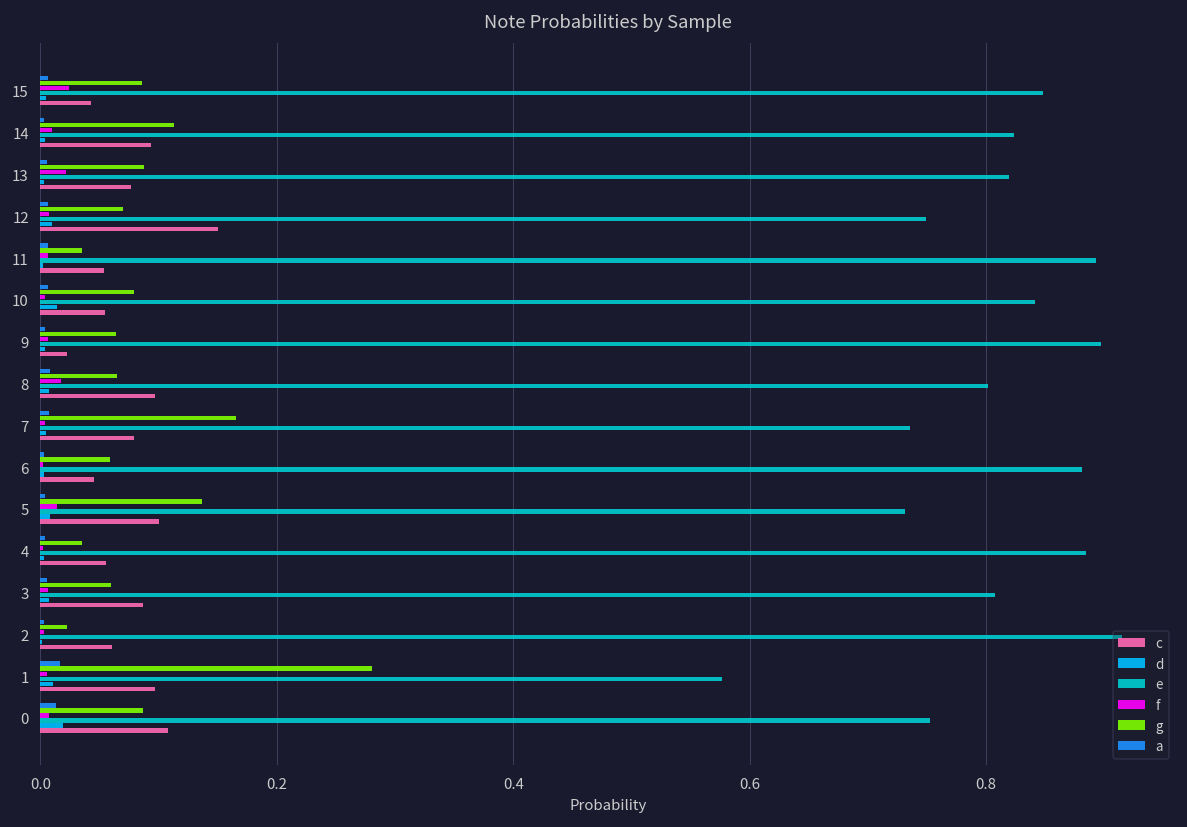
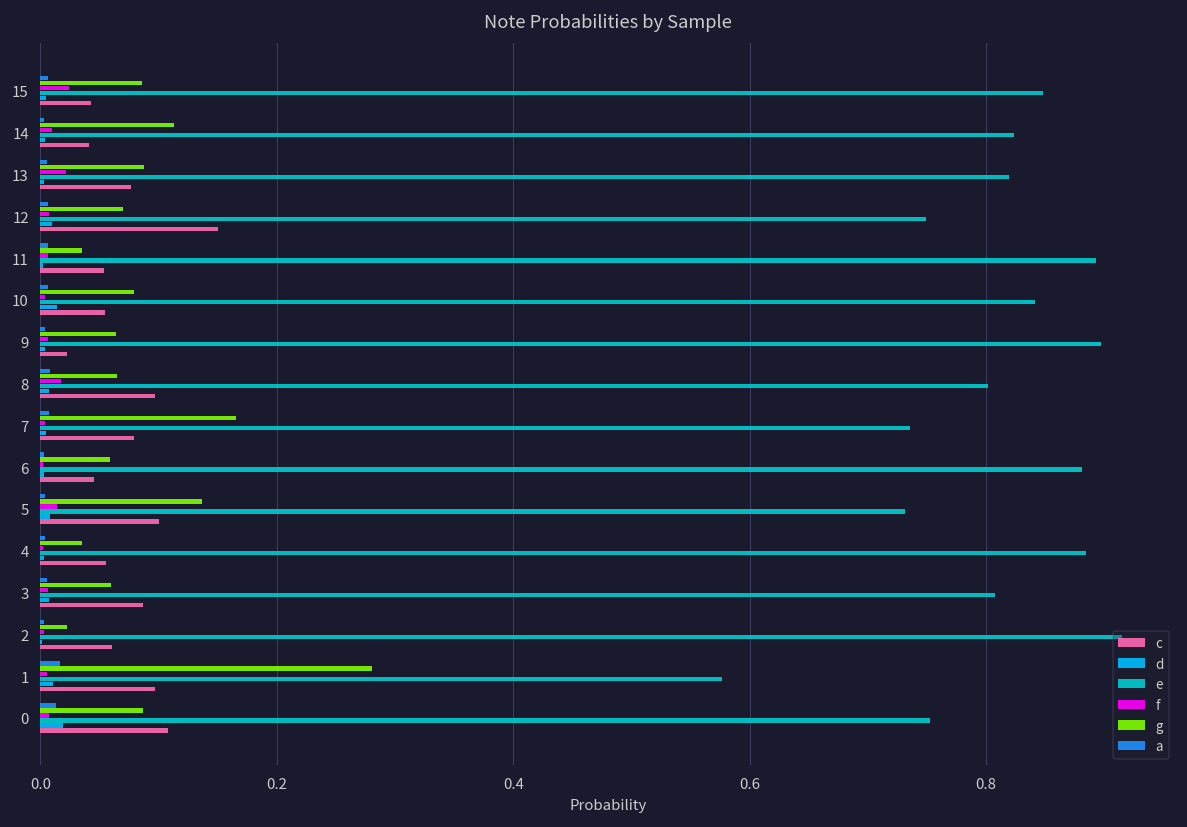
  {
    "c": {
      "15": 0.04,
-     "14": 0.09,
+     "14": 0.04,
      "13": 0.08,
      "12": 0.15,
      "11": 0.05,
      "10": 0.05,
      "9": 0.02,
      "8": 0.10,
      "7": 0.08,
      "6": 0.05,
      "5": 0.10,
      "4": 0.06,
      "3": 0.09,
      "2": 0.06,
      "1": 0.10,
      "0": 0.11
    },
    "f": {
      "15": 0.02,
      "14": 0.01,
      "13": 0.02,
      "12": 0.01,
      "11": 0.01,
      "10": 0.00,
      "9": 0.01,
      "8": 0.02,
      "7": 0.00,
      "5": 0.01,
      "3": 0.01,
      "2": 0.00,
      "1": 0.01,
      "0": 0.01
    },
    "g": {
      "15": 0.09,
      "14": 0.11,
      "13": 0.09,
      "12": 0.07,
      "11": 0.03,
      "10": 0.08,
      "9": 0.06,
      "8": 0.06,
      "7": 0.17,
      "6": 0.06,
      "5": 0.14,
      "4": 0.04,
      "3": 0.06,
      "2": 0.02,
      "1": 0.28,
      "0": 0.09
    }
  }
